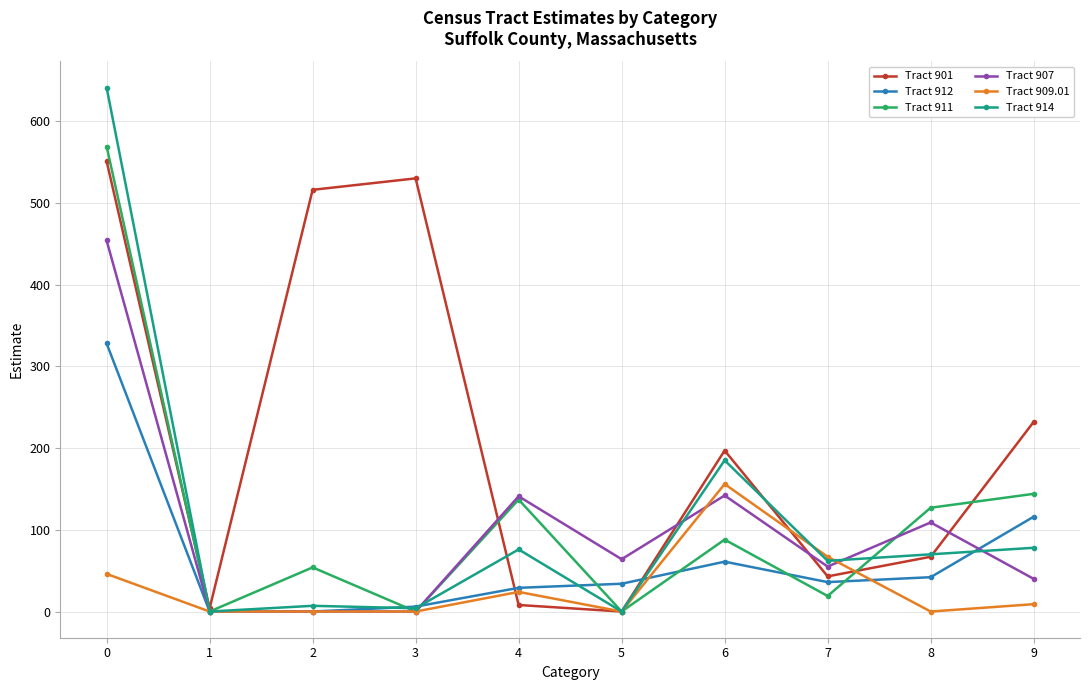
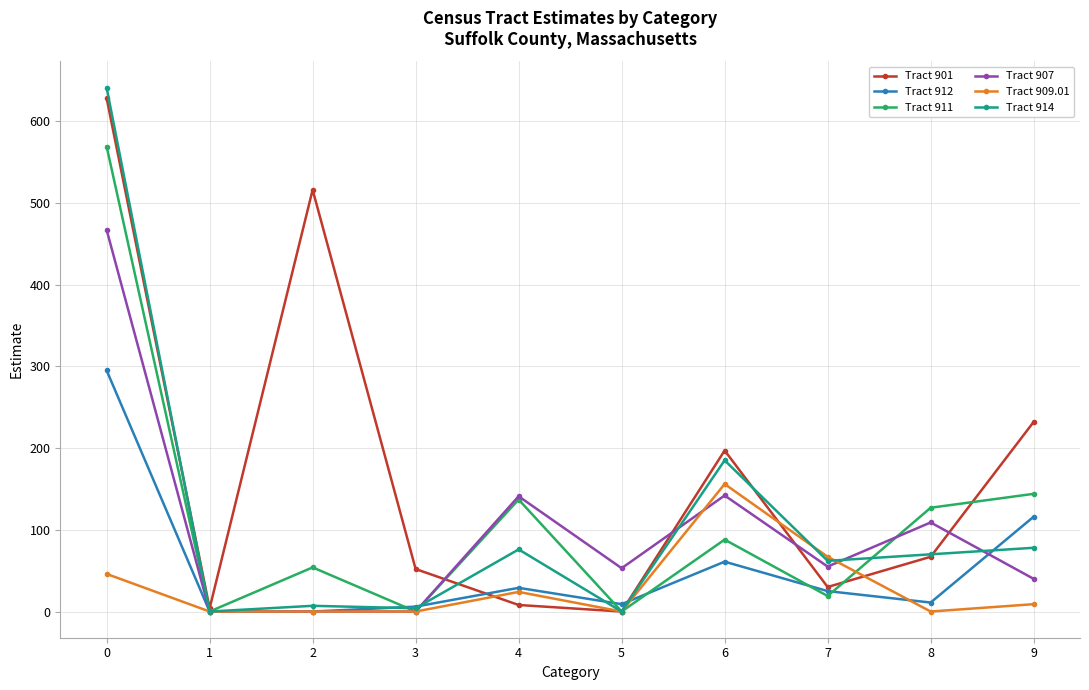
  {
    "Tract 901": {
-     "0": 550,
+     "0": 630,
      "1": 0,
      "2": 520,
-     "3": 530,
+     "3": 50,
      "4": 10,
      "6": 200,
-     "7": 40,
+     "7": 30,
      "9": 230
    },
    "Tract 912": {
-     "0": 330,
+     "0": 300,
      "4": 30,
-     "5": 30,
+     "5": 10,
      "6": 60,
-     "7": 40,
-     "8": 40,
+     "7": 30,
+     "8": 10,
      "9": 120
    },
    "Tract 907": {
-     "0": 450,
+     "0": 470,
      "4": 140,
-     "5": 60,
+     "5": 50,
      "6": 140,
      "7": 60,
      "8": 110,
      "9": 40
    },
    "Tract 909.01": {
      "0": 50,
      "4": 20,
      "6": 160,
      "7": 70,
      "8": 0,
      "9": 10
    }
  }
